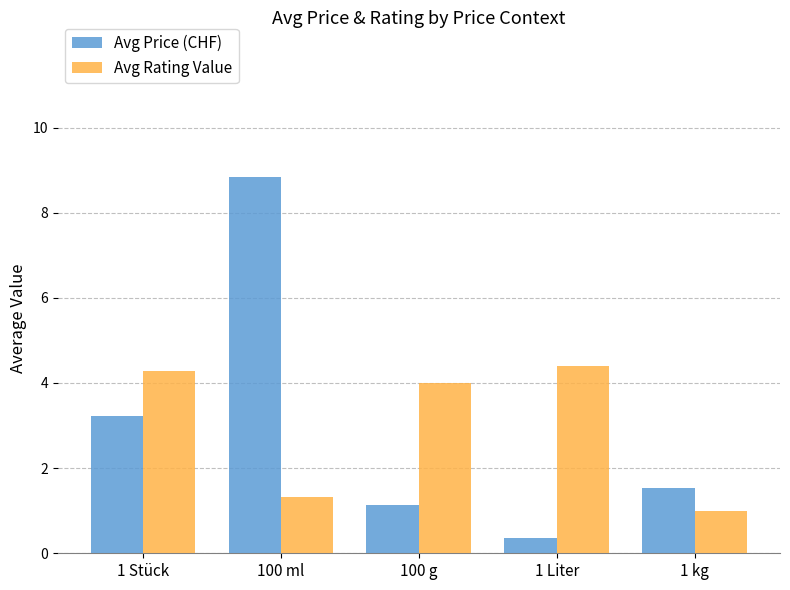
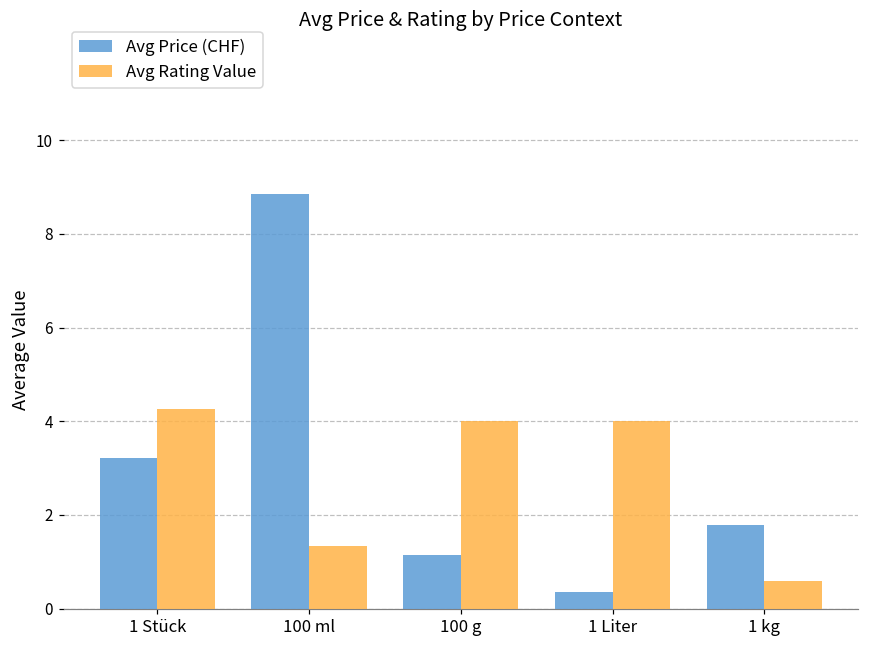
  {
    "Avg Price (CHF)": {
      "1 Stück": 3.2,
      "100 ml": 8.9,
      "100 g": 1.1,
      "1 Liter": 0.4,
-     "1 kg": 1.5
+     "1 kg": 1.8
    },
    "Avg Rating Value": {
      "1 Stück": 4.3,
      "100 ml": 1.3,
      "100 g": 4.0,
-     "1 Liter": 4.4,
-     "1 kg": 1.0
+     "1 Liter": 4.0,
+     "1 kg": 0.6
    }
  }
